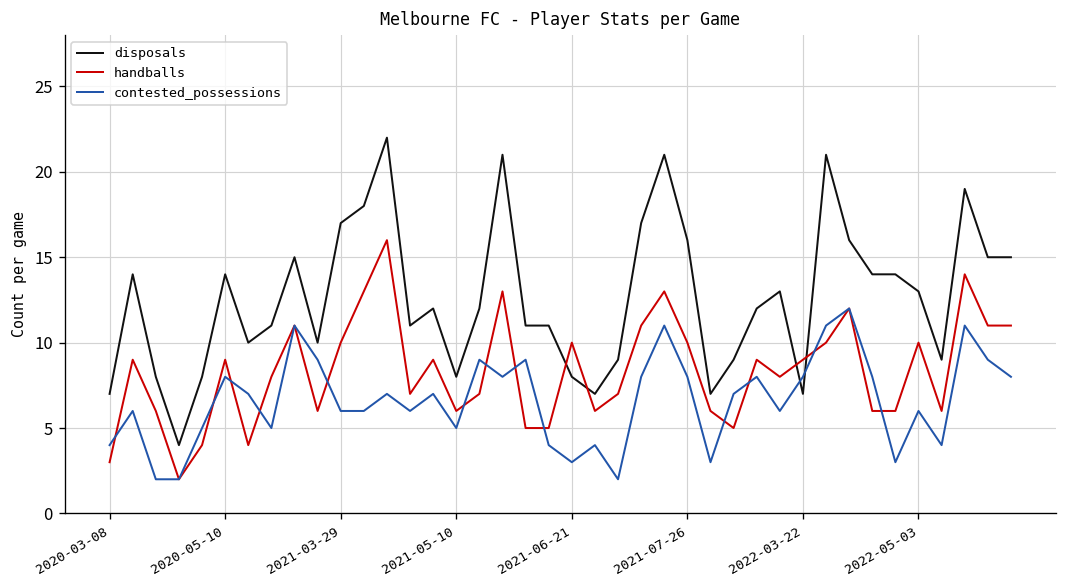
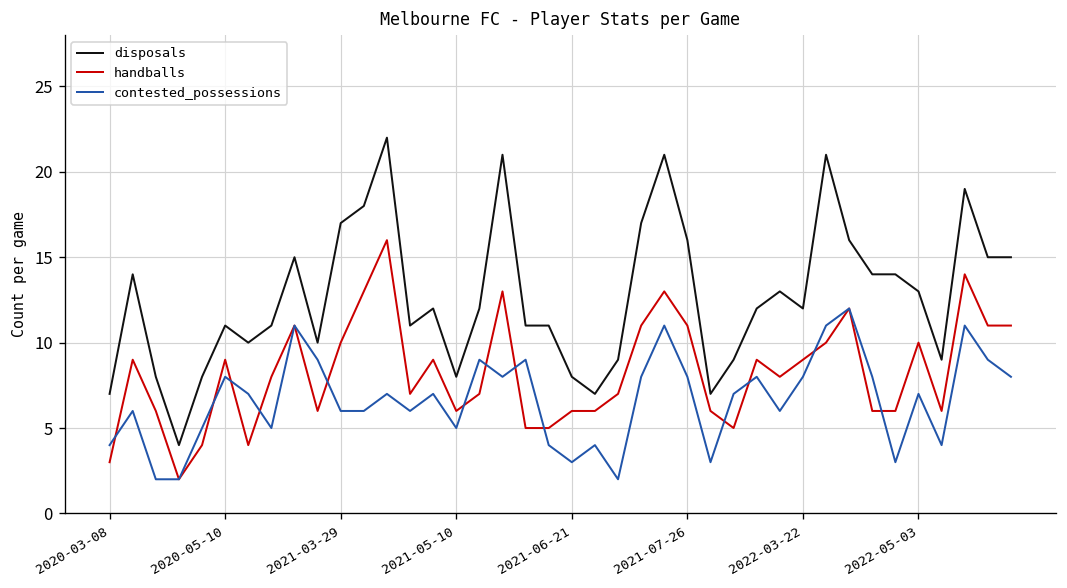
  {
    "disposals": {
      "2020-03-08": 7,
-     "2020-05-10": 14,
+     "2020-05-10": 11,
      "2021-03-29": 17,
      "2021-05-10": 8,
      "2021-06-21": 8,
      "2021-07-26": 16,
-     "2022-03-22": 7,
+     "2022-03-22": 12,
      "2022-05-03": 13
    },
    "handballs": {
      "2020-03-08": 3,
      "2020-05-10": 9,
      "2021-03-29": 10,
      "2021-05-10": 6,
-     "2021-06-21": 10,
-     "2021-07-26": 10,
+     "2021-06-21": 6,
+     "2021-07-26": 11,
      "2022-03-22": 9,
      "2022-05-03": 10
    },
    "contested_possessions": {
      "2020-03-08": 4,
      "2020-05-10": 8,
      "2021-03-29": 6,
      "2021-05-10": 5,
      "2021-06-21": 3,
      "2021-07-26": 8,
      "2022-03-22": 8,
-     "2022-05-03": 6
+     "2022-05-03": 7
    }
  }
